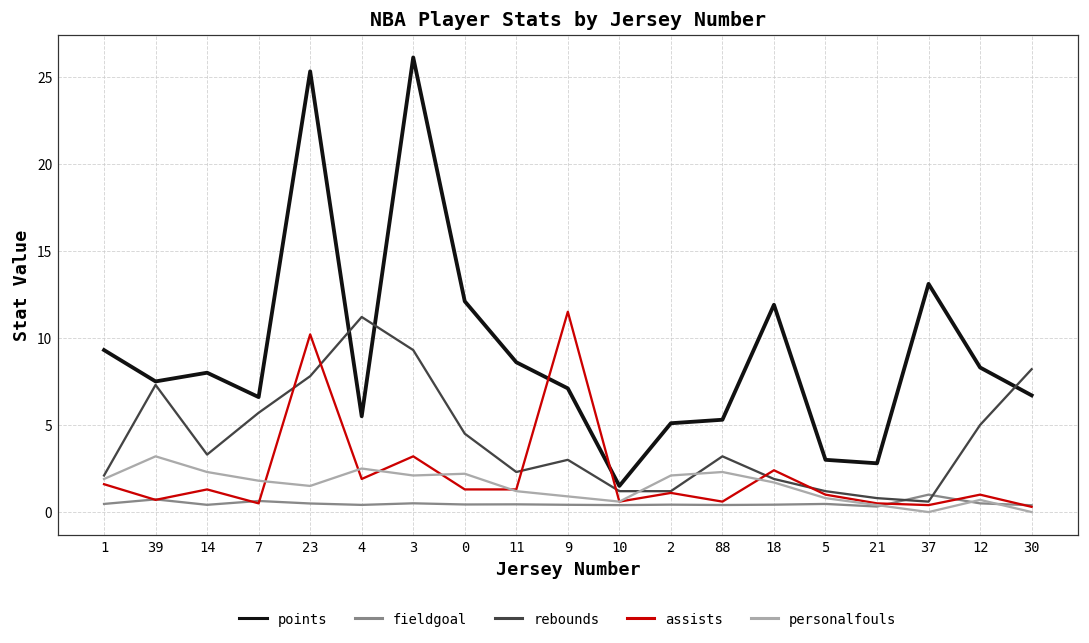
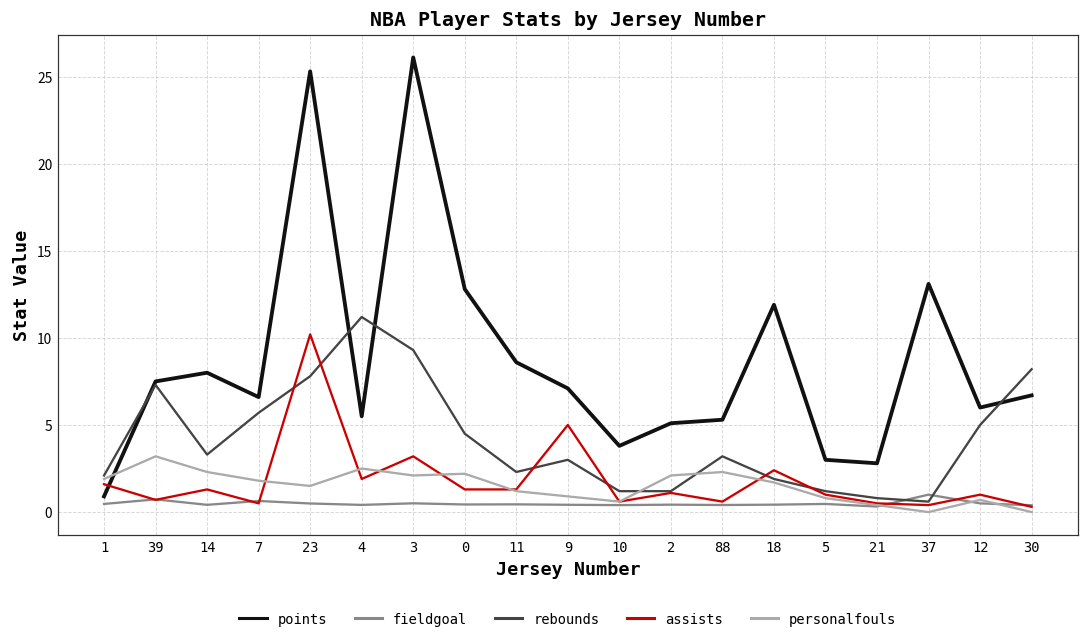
  {
    "points": {
-     "1": 9.3,
+     "1": 0.9,
      "39": 7.5,
      "14": 8.0,
      "7": 6.6,
      "23": 25.3,
      "4": 5.5,
      "3": 26.1,
-     "0": 12.1,
+     "0": 12.8,
      "11": 8.6,
      "9": 7.1,
-     "10": 1.5,
+     "10": 3.8,
      "2": 5.1,
      "88": 5.3,
      "18": 11.9,
      "5": 3.0,
      "21": 2.8,
      "37": 13.1,
-     "12": 8.3,
+     "12": 6.0,
      "30": 6.7
    },
    "rebounds": {
      "1": 2.1,
      "39": 7.3,
      "14": 3.3,
      "7": 5.7,
      "23": 7.8,
      "4": 11.2,
      "3": 9.3,
      "0": 4.5,
      "11": 2.3,
      "9": 3.0,
      "10": 1.2,
      "88": 3.2,
      "18": 1.9,
      "5": 1.2,
      "21": 0.8,
      "37": 0.6,
      "12": 5.0,
      "30": 8.2
    },
    "assists": {
      "1": 1.6,
      "14": 1.3,
      "23": 10.2,
      "4": 1.9,
      "3": 3.2,
      "0": 1.3,
-     "9": 11.5,
+     "9": 5.0,
      "88": 0.6,
      "18": 2.4,
      "5": 1.0,
      "37": 0.4,
      "12": 1.0
    }
  }
